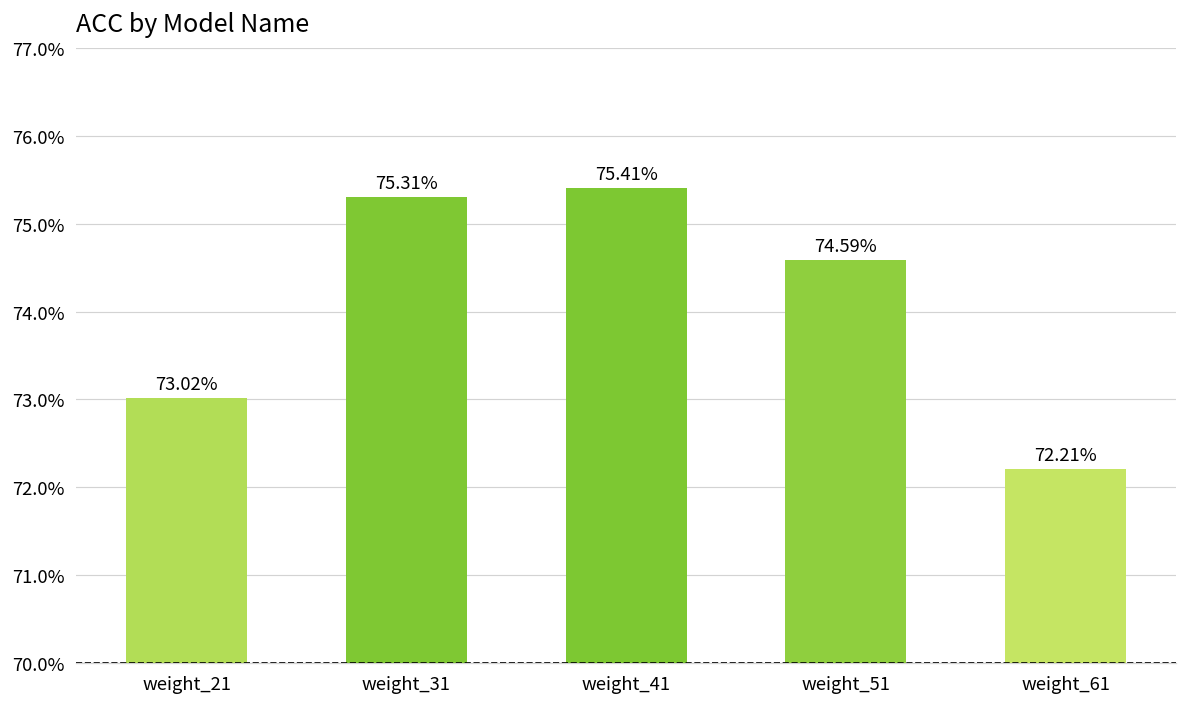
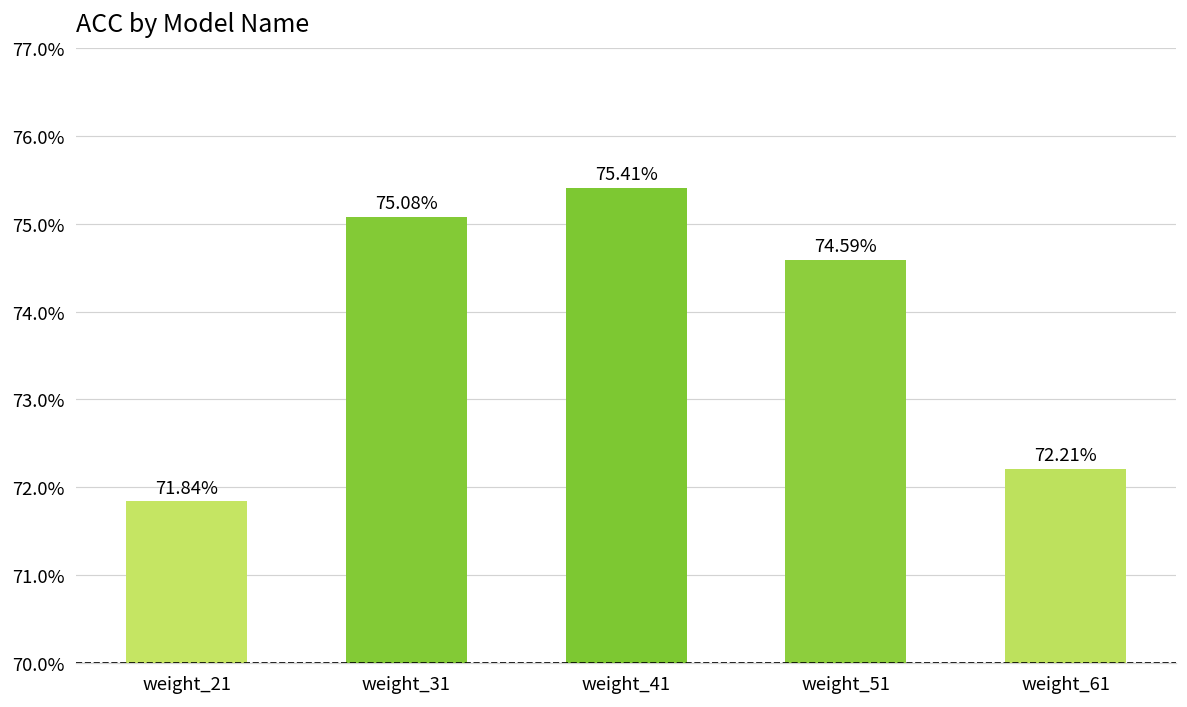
  {
-   "weight_21": "73.02%",
-   "weight_31": "75.31%",
+   "weight_21": "71.84%",
+   "weight_31": "75.08%",
    "weight_41": "75.41%",
    "weight_51": "74.59%",
    "weight_61": "72.21%"
  }
